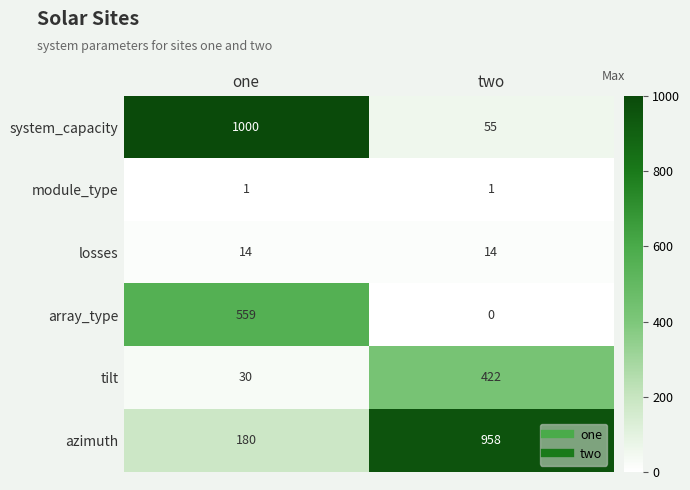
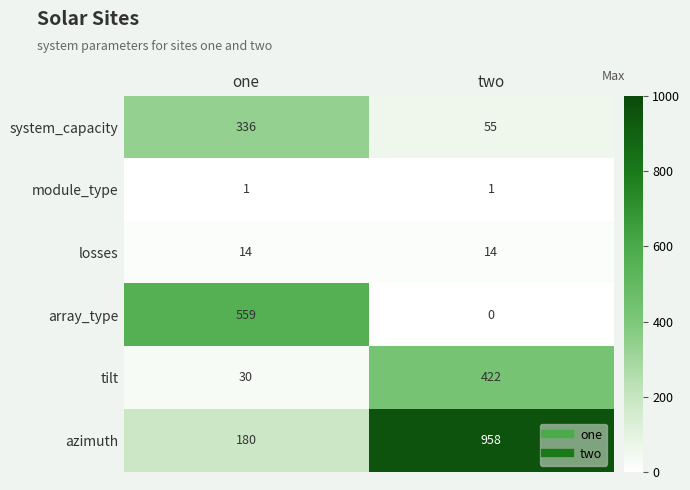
  {
    "system_capacity": {
-     "one": 1000,
+     "one": 336,
      "two": 55
    },
    "module_type": {
      "one": 1,
      "two": 1
    },
    "losses": {
      "one": 14,
      "two": 14
    },
    "array_type": {
      "one": 559,
      "two": 0
    },
    "tilt": {
      "one": 30,
      "two": 422
    },
    "azimuth": {
      "one": 180,
      "two": 958
    }
  }
